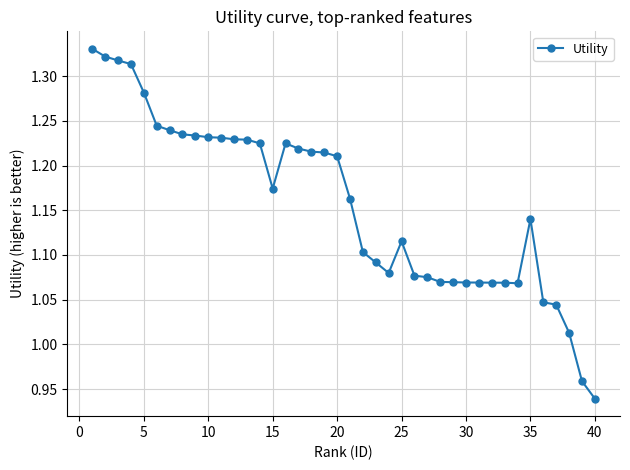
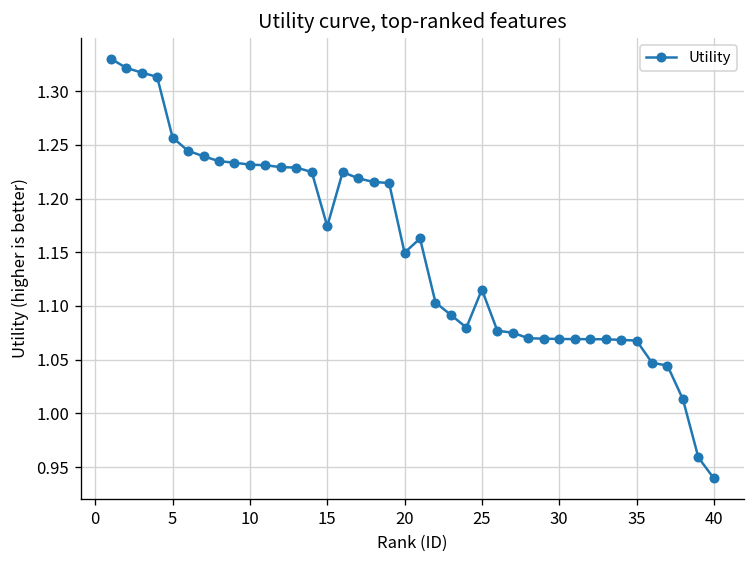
  {
-   "5": 1.28,
+   "5": 1.26,
    "10": 1.23,
    "15": 1.17,
-   "20": 1.21,
+   "20": 1.15,
    "25": 1.12,
    "30": 1.07,
-   "35": 1.14,
+   "35": 1.07,
    "40": 0.94
  }
